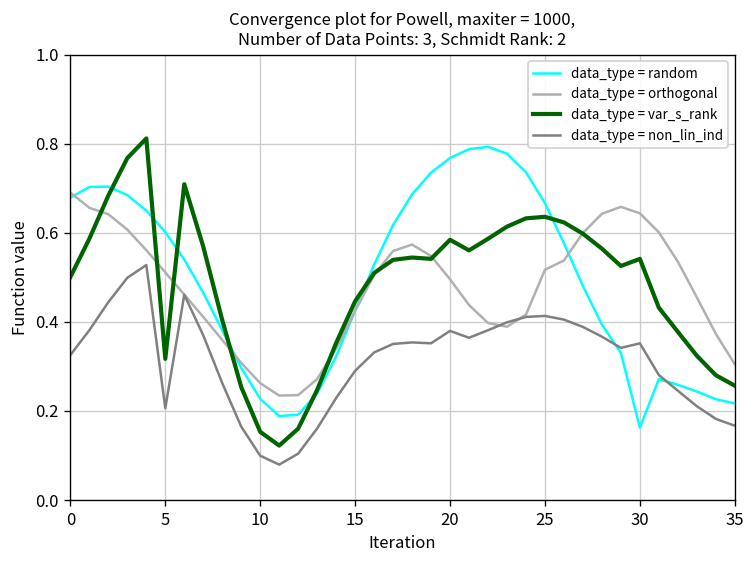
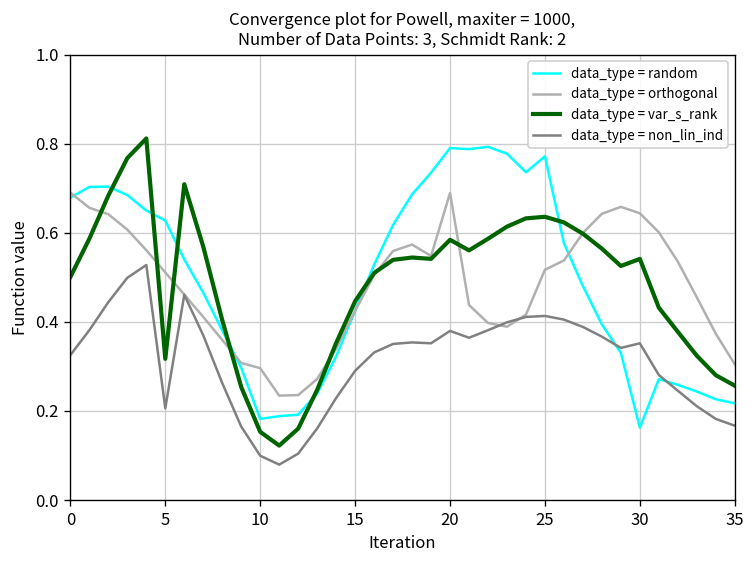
  {
    "data_type = random": {
      "0": 0.68,
-     "5": 0.60,
-     "10": 0.23,
-     "20": 0.77,
-     "25": 0.67,
+     "5": 0.63,
+     "10": 0.18,
+     "20": 0.79,
+     "25": 0.77,
      "30": 0.16,
      "35": 0.22
    },
    "data_type = orthogonal": {
      "0": 0.69,
      "5": 0.51,
-     "10": 0.26,
-     "20": 0.50,
+     "10": 0.30,
+     "20": 0.69,
      "25": 0.52,
      "30": 0.64,
      "35": 0.30
    },
    "data_type = var_s_rank": {
      "0": 0.50,
      "5": 0.32,
      "10": 0.15,
      "15": 0.45,
      "20": 0.58,
      "25": 0.64,
      "30": 0.54,
      "35": 0.26
    },
    "data_type = non_lin_ind": {
      "0": 0.33,
      "5": 0.21,
      "10": 0.10,
      "15": 0.29,
      "20": 0.38,
      "25": 0.41,
      "30": 0.35,
      "35": 0.17
    }
  }
